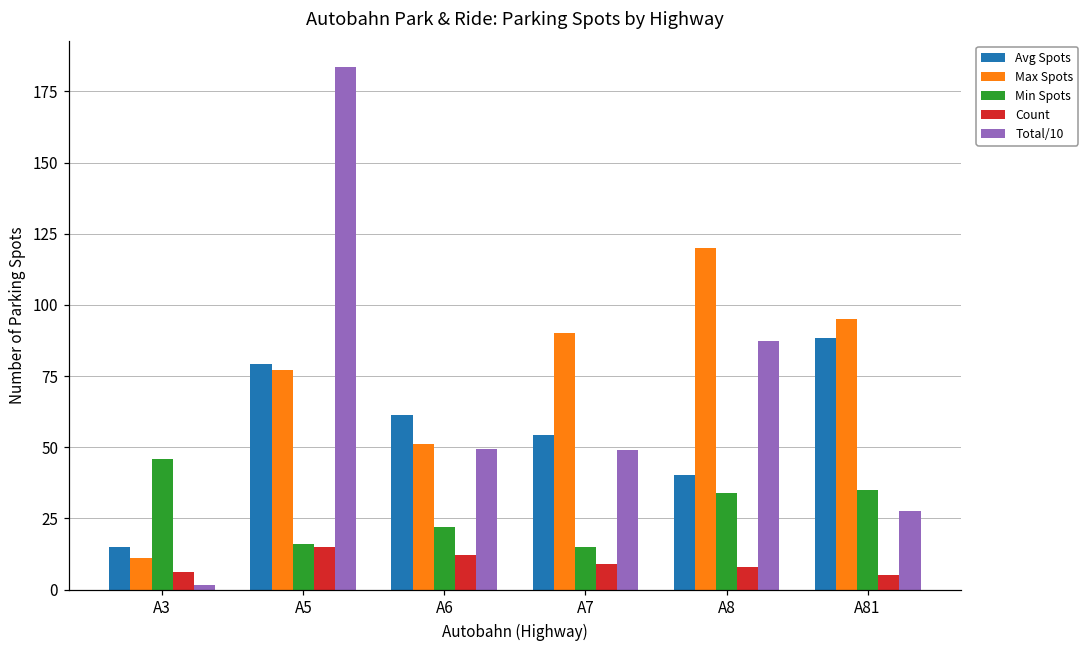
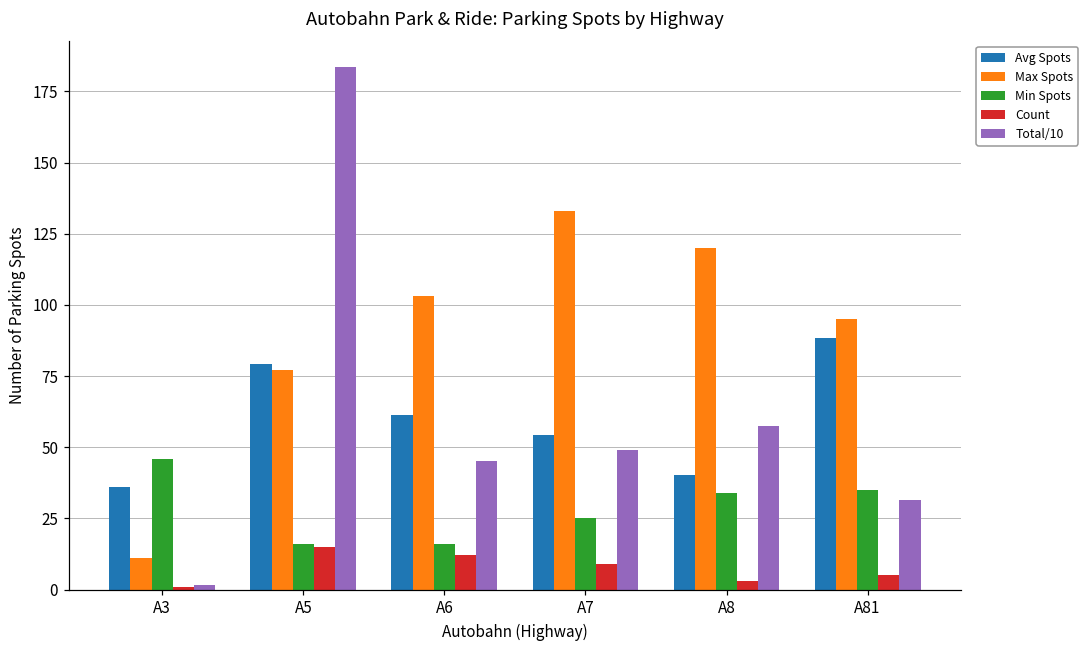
  {
    "Avg Spots": {
-     "A3": 15,
+     "A3": 36,
      "A5": 79,
      "A6": 61,
      "A7": 54,
      "A8": 40,
      "A81": 88
    },
    "Max Spots": {
      "A3": 11,
      "A5": 77,
-     "A6": 51,
-     "A7": 90,
+     "A6": 103,
+     "A7": 133,
      "A8": 120,
      "A81": 95
    },
    "Min Spots": {
      "A3": 46,
      "A5": 16,
-     "A6": 22,
-     "A7": 15,
+     "A6": 16,
+     "A7": 25,
      "A8": 34,
      "A81": 35
    },
    "Count": {
-     "A3": 6,
+     "A3": 1,
      "A5": 15,
      "A6": 12,
      "A7": 9,
-     "A8": 8,
+     "A8": 3,
      "A81": 5
    },
    "Total/10": {
      "A3": 2,
      "A5": 184,
-     "A6": 50,
+     "A6": 45,
      "A7": 49,
-     "A8": 87,
-     "A81": 28
+     "A8": 58,
+     "A81": 32
    }
  }
